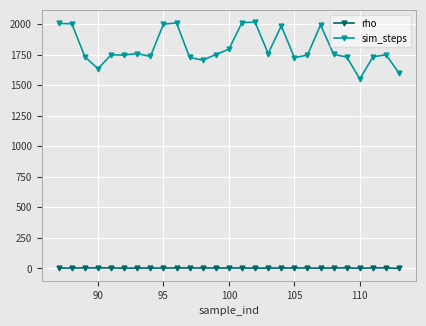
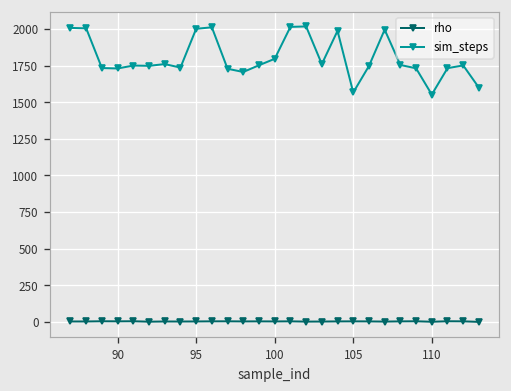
  {
    "rho": {
      "90": 0,
      "95": 0,
      "100": 0,
      "105": 0,
      "110": 0
    },
    "sim_steps": {
-     "90": 1640,
+     "90": 1730,
      "95": 2000,
      "100": 1800,
-     "105": 1730,
+     "105": 1570,
      "110": 1550
    }
  }
